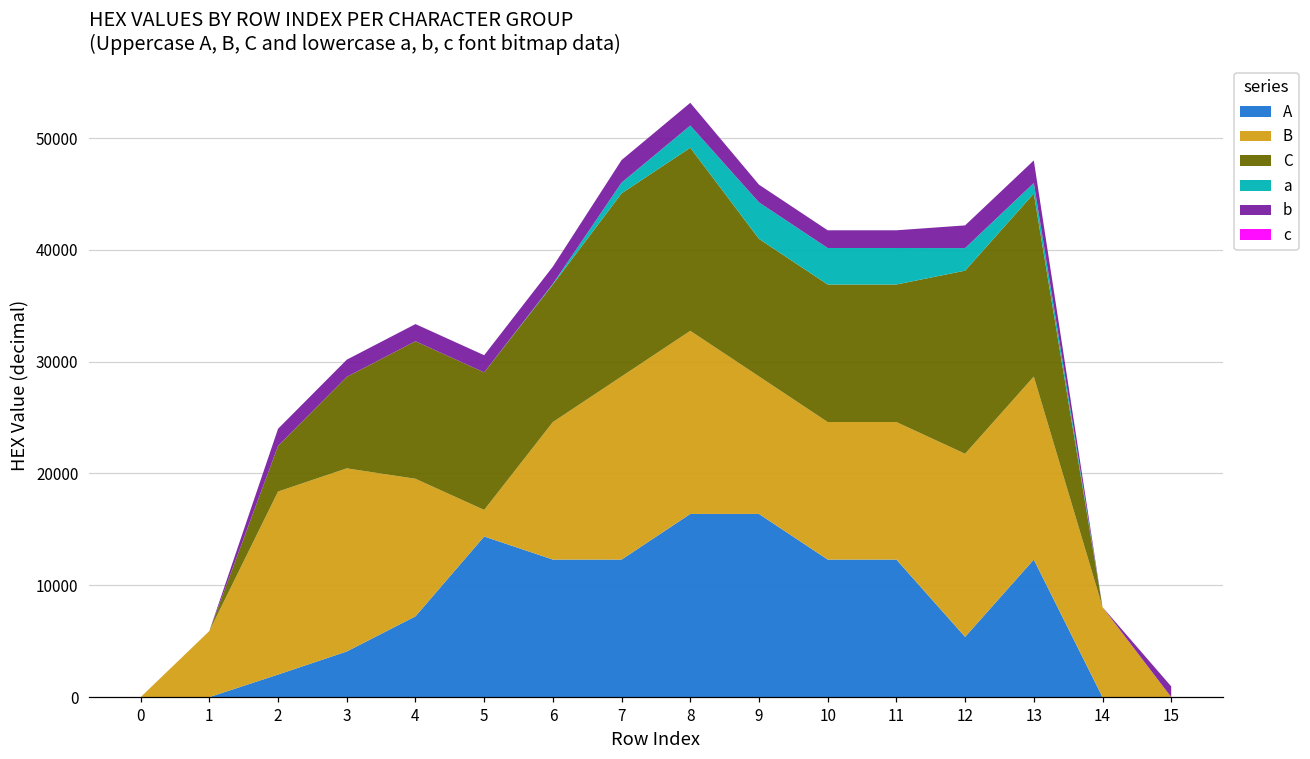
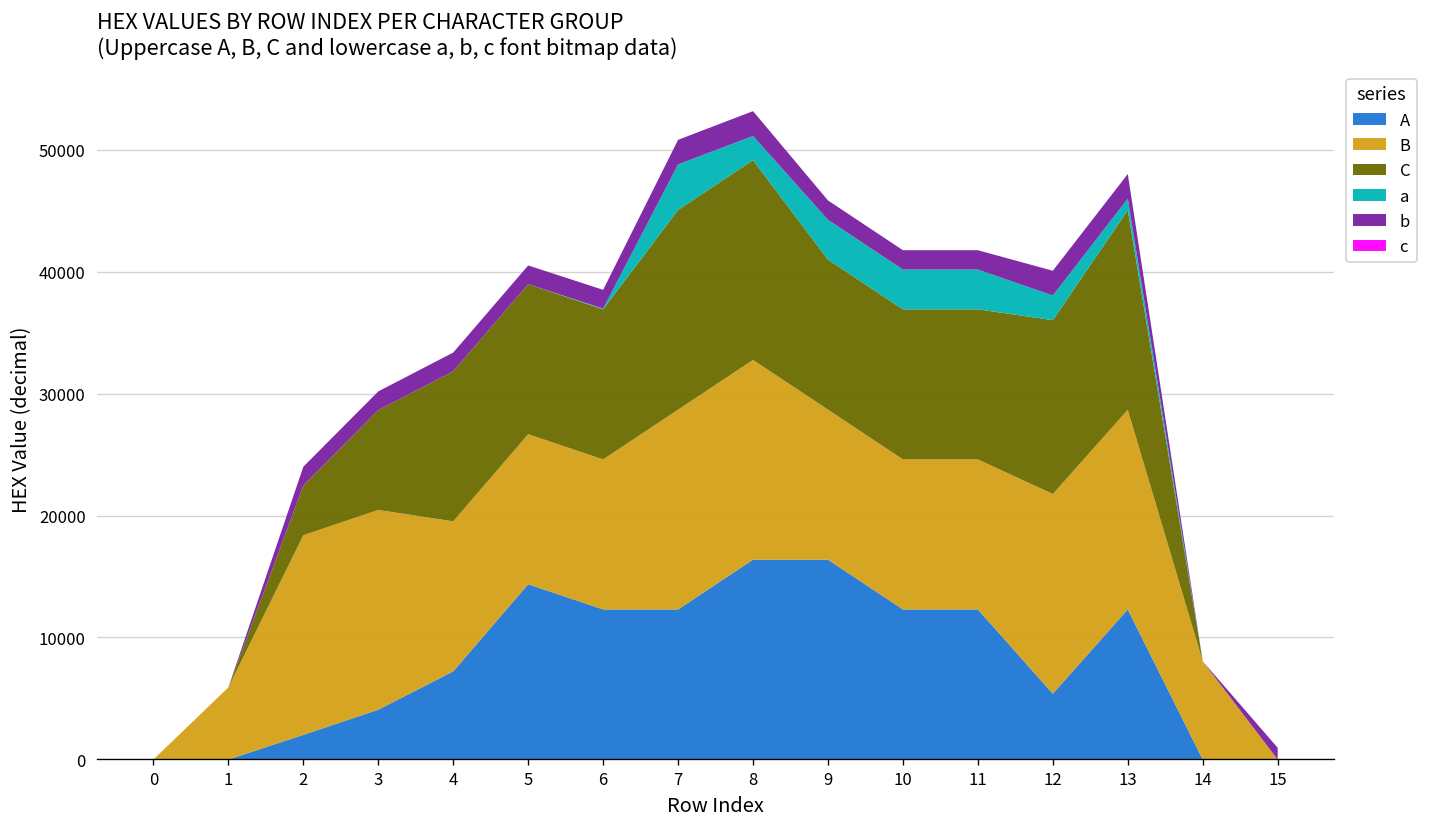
  {
    "A": {
      "1": 0,
      "2": 2000,
      "3": 4100,
      "4": 7200,
      "5": 14400,
      "6": 12300,
      "7": 12300,
      "8": 16400,
      "9": 16400,
      "10": 12300,
      "11": 12300,
      "12": 5400,
      "13": 12300,
      "14": 0
    },
    "B": {
      "2": 16400,
      "3": 16400,
      "4": 12300,
-     "5": 2400,
+     "5": 12300,
      "6": 12300,
      "7": 16400,
      "8": 16400,
      "9": 12300,
      "10": 12300,
      "11": 12300,
      "12": 16400,
      "13": 16400
    },
    "C": {
      "7": 16400,
      "8": 16400,
      "9": 12300,
      "10": 12300,
      "11": 12300,
-     "12": 16400,
+     "12": 14300,
      "13": 16400
    },
    "a": {
-     "7": 1000,
+     "7": 3700,
      "8": 2000,
      "9": 3300,
      "10": 3300,
      "11": 3300,
      "12": 2000,
      "13": 900
    }
  }
